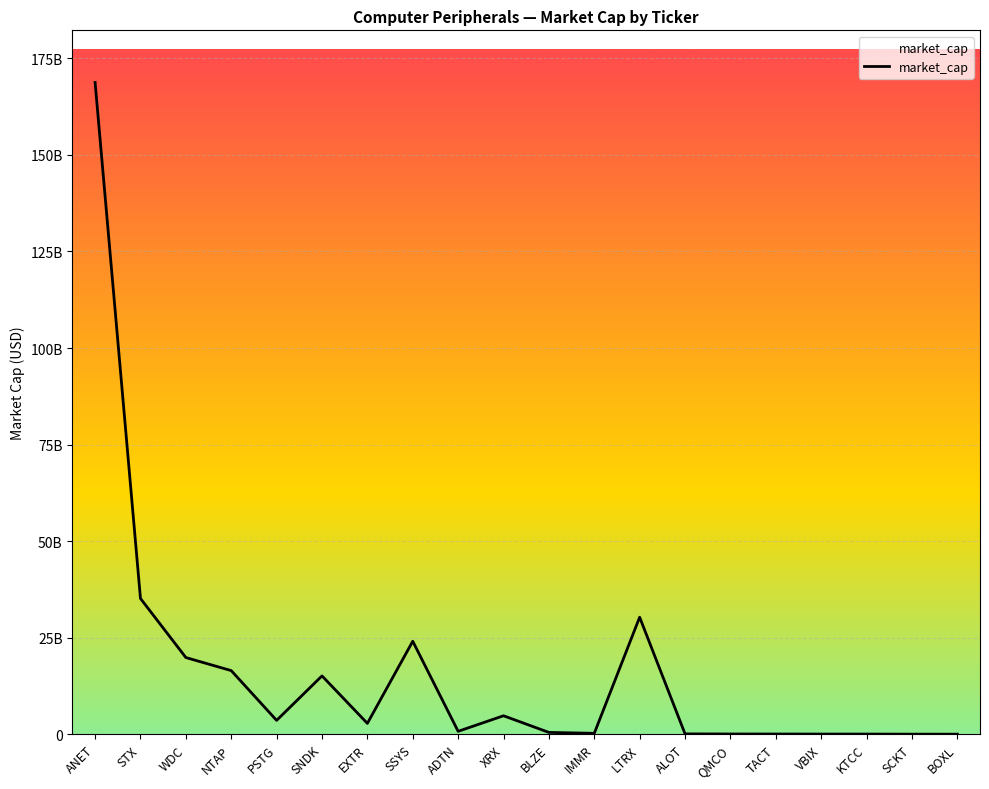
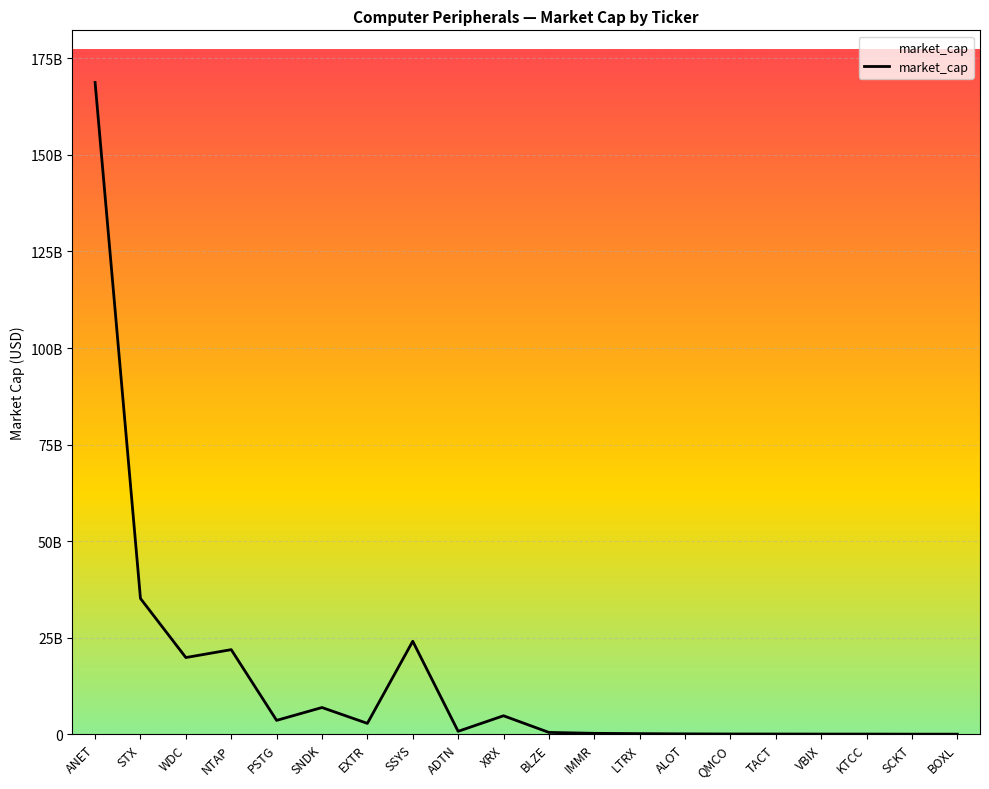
  {
    "ANET": 169000000000,
    "STX": 35000000000,
    "WDC": 20000000000,
-   "NTAP": 16000000000,
+   "NTAP": 22000000000,
    "PSTG": 4000000000,
-   "SNDK": 15000000000,
+   "SNDK": 7000000000,
    "EXTR": 3000000000,
    "SSYS": 24000000000,
    "ADTN": 1000000000,
    "XRX": 5000000000,
    "BLZE": 0,
    "IMMR": 0,
-   "LTRX": 30000000000,
+   "LTRX": 0,
    "ALOT": 0,
    "QMCO": 0,
    "TACT": 0,
    "VBIX": 0,
    "KTCC": 0,
    "SCKT": 0,
    "BOXL": 0
  }
